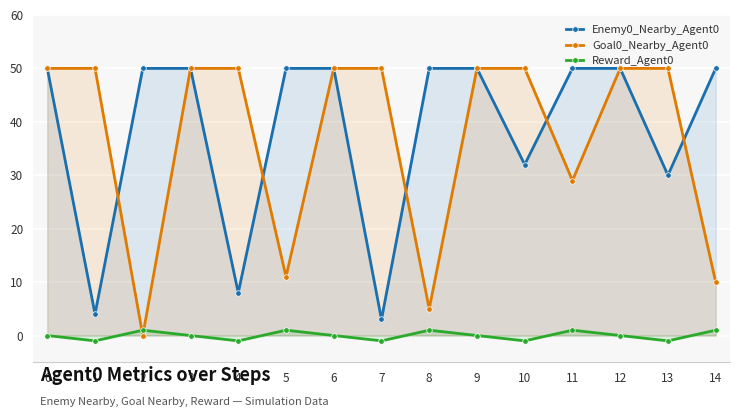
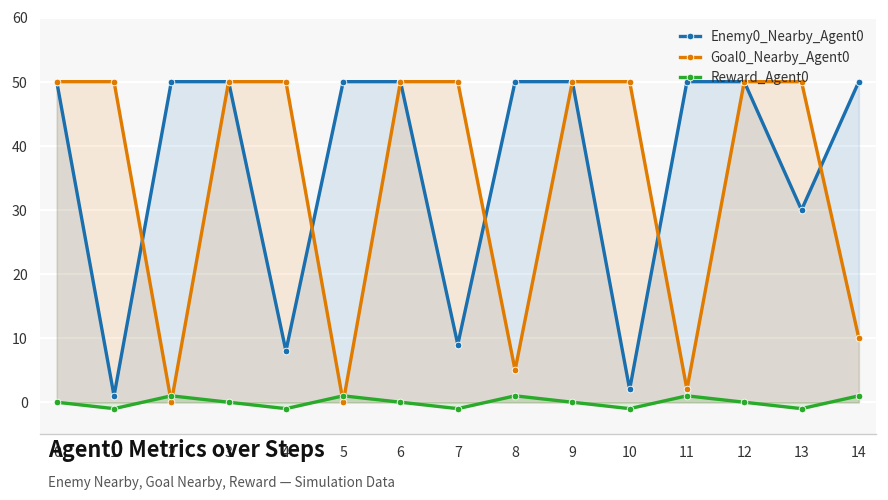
  {
    "Enemy0_Nearby_Agent0": {
-     "1": 4,
+     "1": 1,
      "2": 50,
      "4": 8,
      "5": 50,
-     "7": 3,
+     "7": 9,
      "8": 50,
-     "10": 32,
+     "10": 2,
      "11": 50,
      "13": 30,
      "14": 50
    },
    "Goal0_Nearby_Agent0": {
      "1": 50,
      "2": 0,
      "4": 50,
-     "5": 11,
+     "5": 0,
      "7": 50,
      "8": 5,
      "10": 50,
-     "11": 29,
+     "11": 2,
      "13": 50,
      "14": 10
    }
  }
